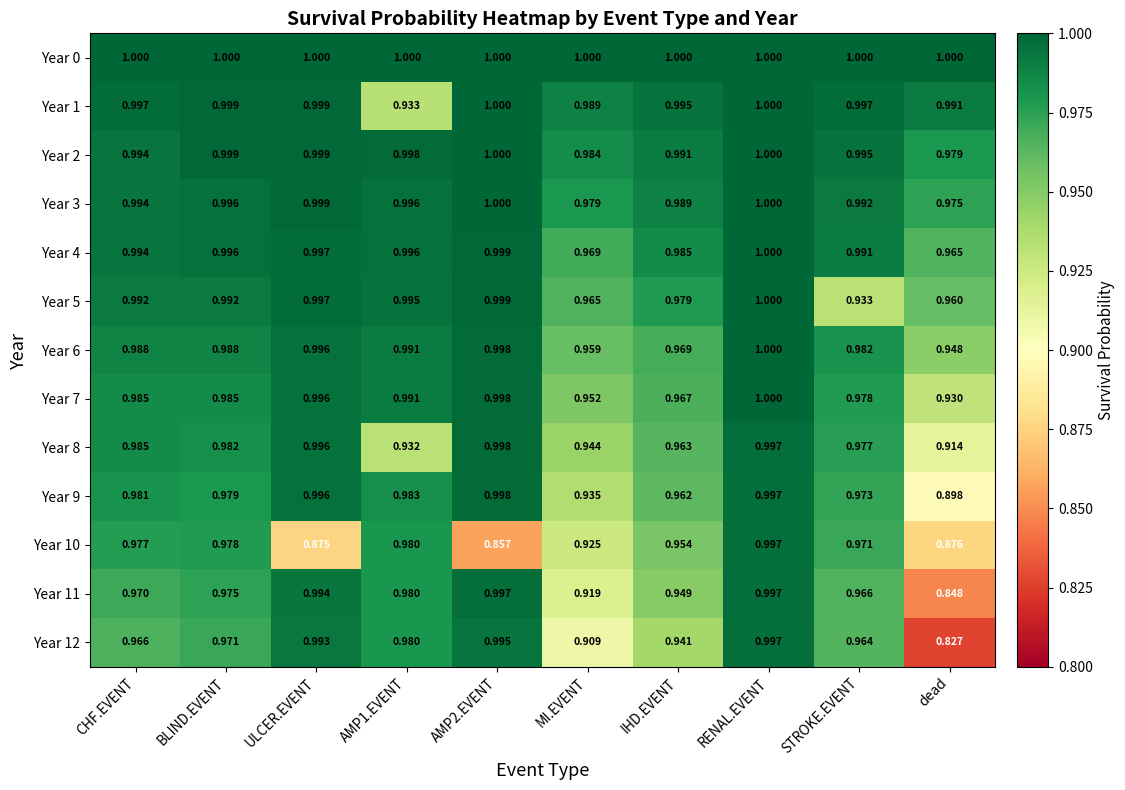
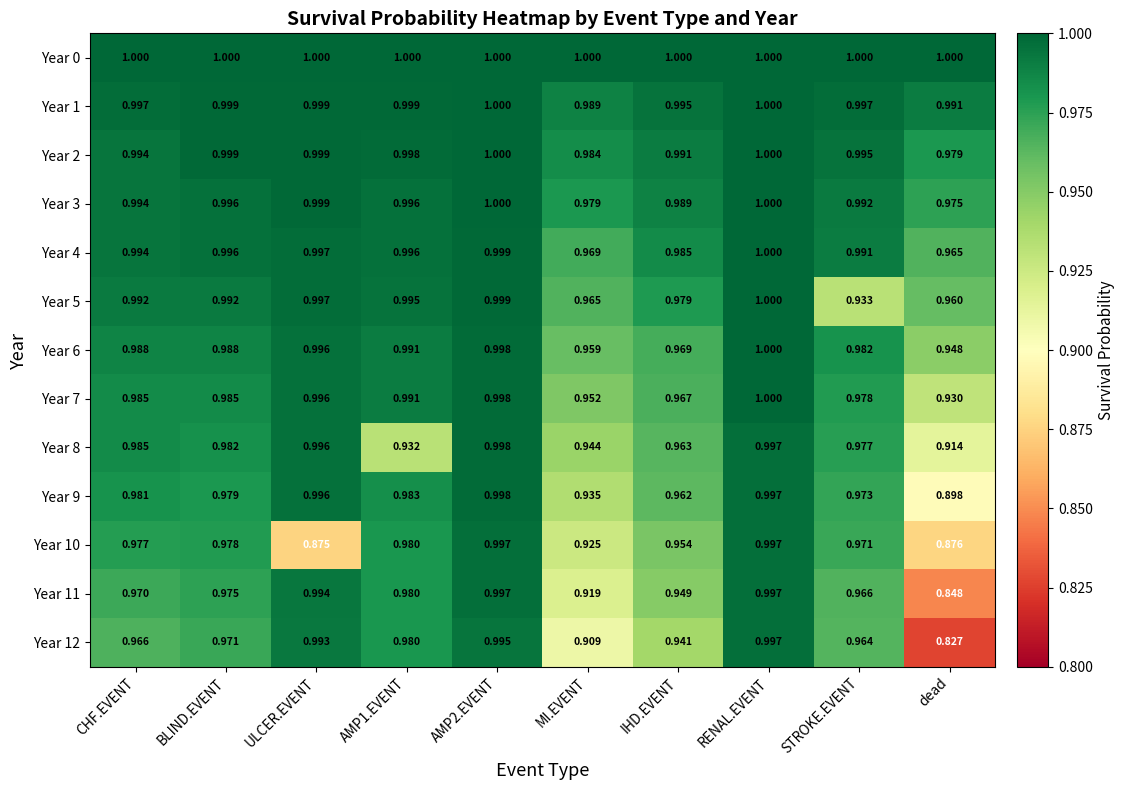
  {
    "Year 0": {
      "CHF.EVENT": 1.000,
      "BLIND.EVENT": 1.000,
      "ULCER.EVENT": 1.000,
      "AMP1.EVENT": 1.000,
      "AMP2.EVENT": 1.000,
      "MI.EVENT": 1.000,
      "IHD.EVENT": 1.000,
      "RENAL.EVENT": 1.000,
      "STROKE.EVENT": 1.000,
      "dead": 1.000
    },
    "Year 1": {
      "CHF.EVENT": 0.997,
      "BLIND.EVENT": 0.999,
      "ULCER.EVENT": 0.999,
-     "AMP1.EVENT": 0.933,
+     "AMP1.EVENT": 0.999,
      "AMP2.EVENT": 1.000,
      "MI.EVENT": 0.989,
      "IHD.EVENT": 0.995,
      "RENAL.EVENT": 1.000,
      "STROKE.EVENT": 0.997,
      "dead": 0.991
    },
    "Year 2": {
      "CHF.EVENT": 0.994,
      "BLIND.EVENT": 0.999,
      "ULCER.EVENT": 0.999,
      "AMP1.EVENT": 0.998,
      "AMP2.EVENT": 1.000,
      "MI.EVENT": 0.984,
      "IHD.EVENT": 0.991,
      "RENAL.EVENT": 1.000,
      "STROKE.EVENT": 0.995,
      "dead": 0.979
    },
    "Year 3": {
      "CHF.EVENT": 0.994,
      "BLIND.EVENT": 0.996,
      "ULCER.EVENT": 0.999,
      "AMP1.EVENT": 0.996,
      "AMP2.EVENT": 1.000,
      "MI.EVENT": 0.979,
      "IHD.EVENT": 0.989,
      "RENAL.EVENT": 1.000,
      "STROKE.EVENT": 0.992,
      "dead": 0.975
    },
    "Year 4": {
      "CHF.EVENT": 0.994,
      "BLIND.EVENT": 0.996,
      "ULCER.EVENT": 0.997,
      "AMP1.EVENT": 0.996,
      "AMP2.EVENT": 0.999,
      "MI.EVENT": 0.969,
      "IHD.EVENT": 0.985,
      "RENAL.EVENT": 1.000,
      "STROKE.EVENT": 0.991,
      "dead": 0.965
    },
    "Year 5": {
      "CHF.EVENT": 0.992,
      "BLIND.EVENT": 0.992,
      "ULCER.EVENT": 0.997,
      "AMP1.EVENT": 0.995,
      "AMP2.EVENT": 0.999,
      "MI.EVENT": 0.965,
      "IHD.EVENT": 0.979,
      "RENAL.EVENT": 1.000,
      "STROKE.EVENT": 0.933,
      "dead": 0.960
    },
    "Year 6": {
      "CHF.EVENT": 0.988,
      "BLIND.EVENT": 0.988,
      "ULCER.EVENT": 0.996,
      "AMP1.EVENT": 0.991,
      "AMP2.EVENT": 0.998,
      "MI.EVENT": 0.959,
      "IHD.EVENT": 0.969,
      "RENAL.EVENT": 1.000,
      "STROKE.EVENT": 0.982,
      "dead": 0.948
    },
    "Year 7": {
      "CHF.EVENT": 0.985,
      "BLIND.EVENT": 0.985,
      "ULCER.EVENT": 0.996,
      "AMP1.EVENT": 0.991,
      "AMP2.EVENT": 0.998,
      "MI.EVENT": 0.952,
      "IHD.EVENT": 0.967,
      "RENAL.EVENT": 1.000,
      "STROKE.EVENT": 0.978,
      "dead": 0.930
    },
    "Year 8": {
      "CHF.EVENT": 0.985,
      "BLIND.EVENT": 0.982,
      "ULCER.EVENT": 0.996,
      "AMP1.EVENT": 0.932,
      "AMP2.EVENT": 0.998,
      "MI.EVENT": 0.944,
      "IHD.EVENT": 0.963,
      "RENAL.EVENT": 0.997,
      "STROKE.EVENT": 0.977,
      "dead": 0.914
    },
    "Year 9": {
      "CHF.EVENT": 0.981,
      "BLIND.EVENT": 0.979,
      "ULCER.EVENT": 0.996,
      "AMP1.EVENT": 0.983,
      "AMP2.EVENT": 0.998,
      "MI.EVENT": 0.935,
      "IHD.EVENT": 0.962,
      "RENAL.EVENT": 0.997,
      "STROKE.EVENT": 0.973,
      "dead": 0.898
    },
    "Year 10": {
      "CHF.EVENT": 0.977,
      "BLIND.EVENT": 0.978,
      "ULCER.EVENT": 0.875,
      "AMP1.EVENT": 0.980,
-     "AMP2.EVENT": 0.857,
+     "AMP2.EVENT": 0.997,
      "MI.EVENT": 0.925,
      "IHD.EVENT": 0.954,
      "RENAL.EVENT": 0.997,
      "STROKE.EVENT": 0.971,
      "dead": 0.876
    },
    "Year 11": {
      "CHF.EVENT": 0.970,
      "BLIND.EVENT": 0.975,
      "ULCER.EVENT": 0.994,
      "AMP1.EVENT": 0.980,
      "AMP2.EVENT": 0.997,
      "MI.EVENT": 0.919,
      "IHD.EVENT": 0.949,
      "RENAL.EVENT": 0.997,
      "STROKE.EVENT": 0.966,
      "dead": 0.848
    },
    "Year 12": {
      "CHF.EVENT": 0.966,
      "BLIND.EVENT": 0.971,
      "ULCER.EVENT": 0.993,
      "AMP1.EVENT": 0.980,
      "AMP2.EVENT": 0.995,
      "MI.EVENT": 0.909,
      "IHD.EVENT": 0.941,
      "RENAL.EVENT": 0.997,
      "STROKE.EVENT": 0.964,
      "dead": 0.827
    }
  }
